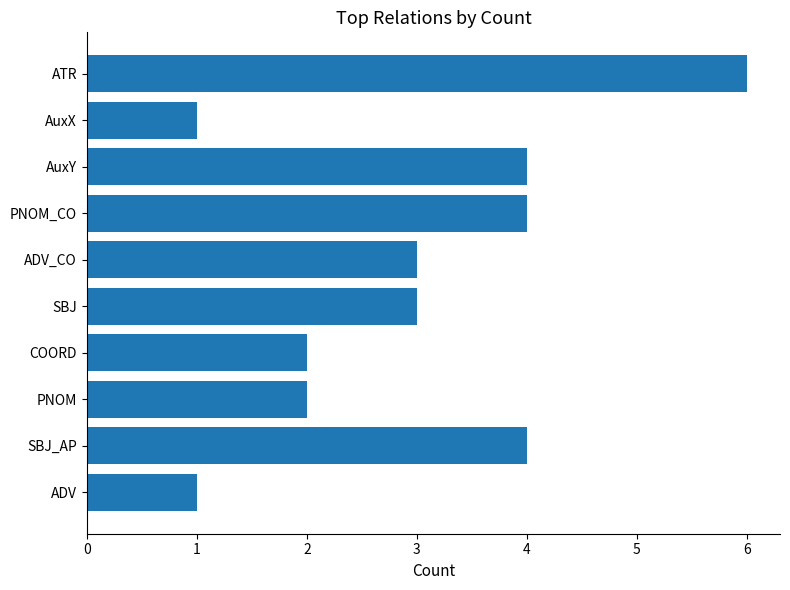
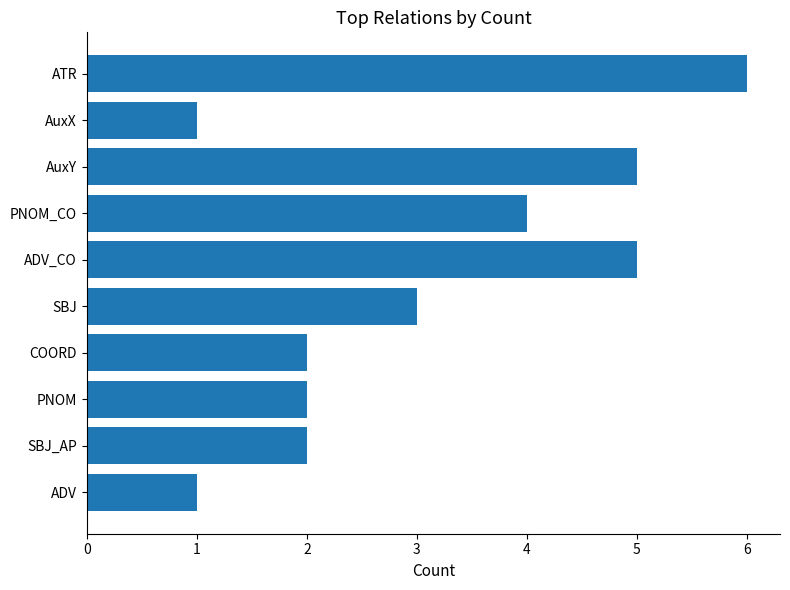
  {
    "ATR": 6,
    "AuxX": 1,
-   "AuxY": 4,
+   "AuxY": 5,
    "PNOM_CO": 4,
-   "ADV_CO": 3,
+   "ADV_CO": 5,
    "SBJ": 3,
    "COORD": 2,
    "PNOM": 2,
-   "SBJ_AP": 4,
+   "SBJ_AP": 2,
    "ADV": 1
  }
